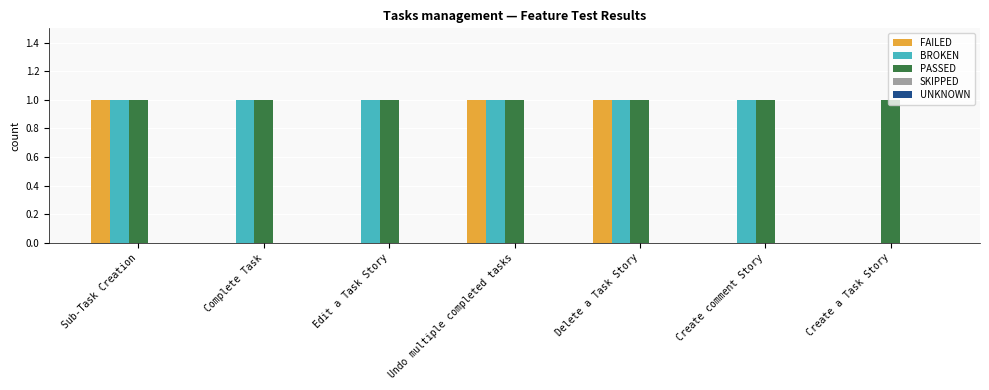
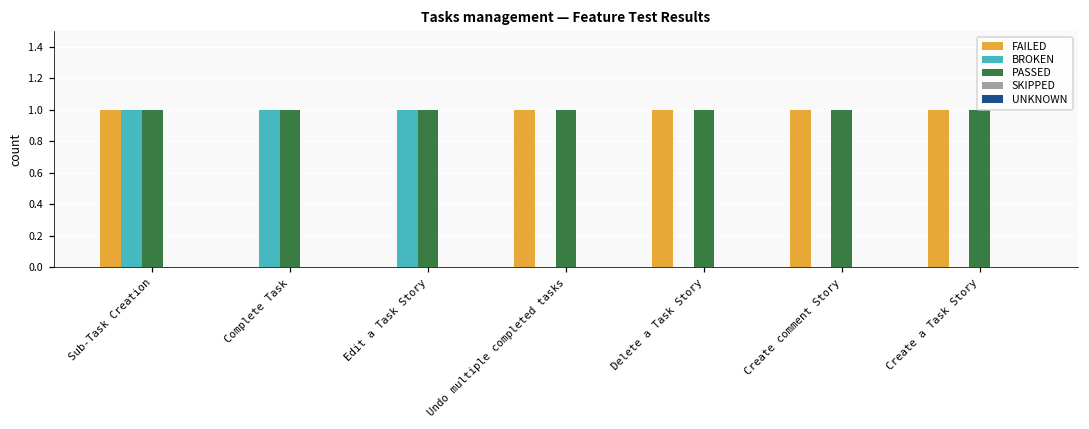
  {
    "FAILED": {
      "Sub-Task Creation": 1,
      "Complete Task": 0,
      "Edit a Task Story": 0,
      "Undo multiple completed tasks": 1,
      "Delete a Task Story": 1,
-     "Create comment Story": 0,
-     "Create a Task Story": 0
+     "Create comment Story": 1,
+     "Create a Task Story": 1
    },
    "BROKEN": {
      "Sub-Task Creation": 1,
      "Complete Task": 1,
      "Edit a Task Story": 1,
-     "Undo multiple completed tasks": 1,
-     "Delete a Task Story": 1,
-     "Create comment Story": 1,
+     "Undo multiple completed tasks": 0,
+     "Delete a Task Story": 0,
+     "Create comment Story": 0,
      "Create a Task Story": 0
    },
    "PASSED": {
      "Sub-Task Creation": 1,
      "Complete Task": 1,
      "Edit a Task Story": 1,
      "Undo multiple completed tasks": 1,
      "Delete a Task Story": 1,
      "Create comment Story": 1
    },
    "SKIPPED": {
      "Sub-Task Creation": 0,
      "Complete Task": 0,
      "Edit a Task Story": 0,
      "Undo multiple completed tasks": 0,
      "Delete a Task Story": 0,
      "Create comment Story": 0,
      "Create a Task Story": 0
    },
    "UNKNOWN": {
      "Sub-Task Creation": 0,
      "Complete Task": 0,
      "Edit a Task Story": 0,
      "Undo multiple completed tasks": 0,
      "Delete a Task Story": 0,
      "Create comment Story": 0,
      "Create a Task Story": 0
    }
  }
